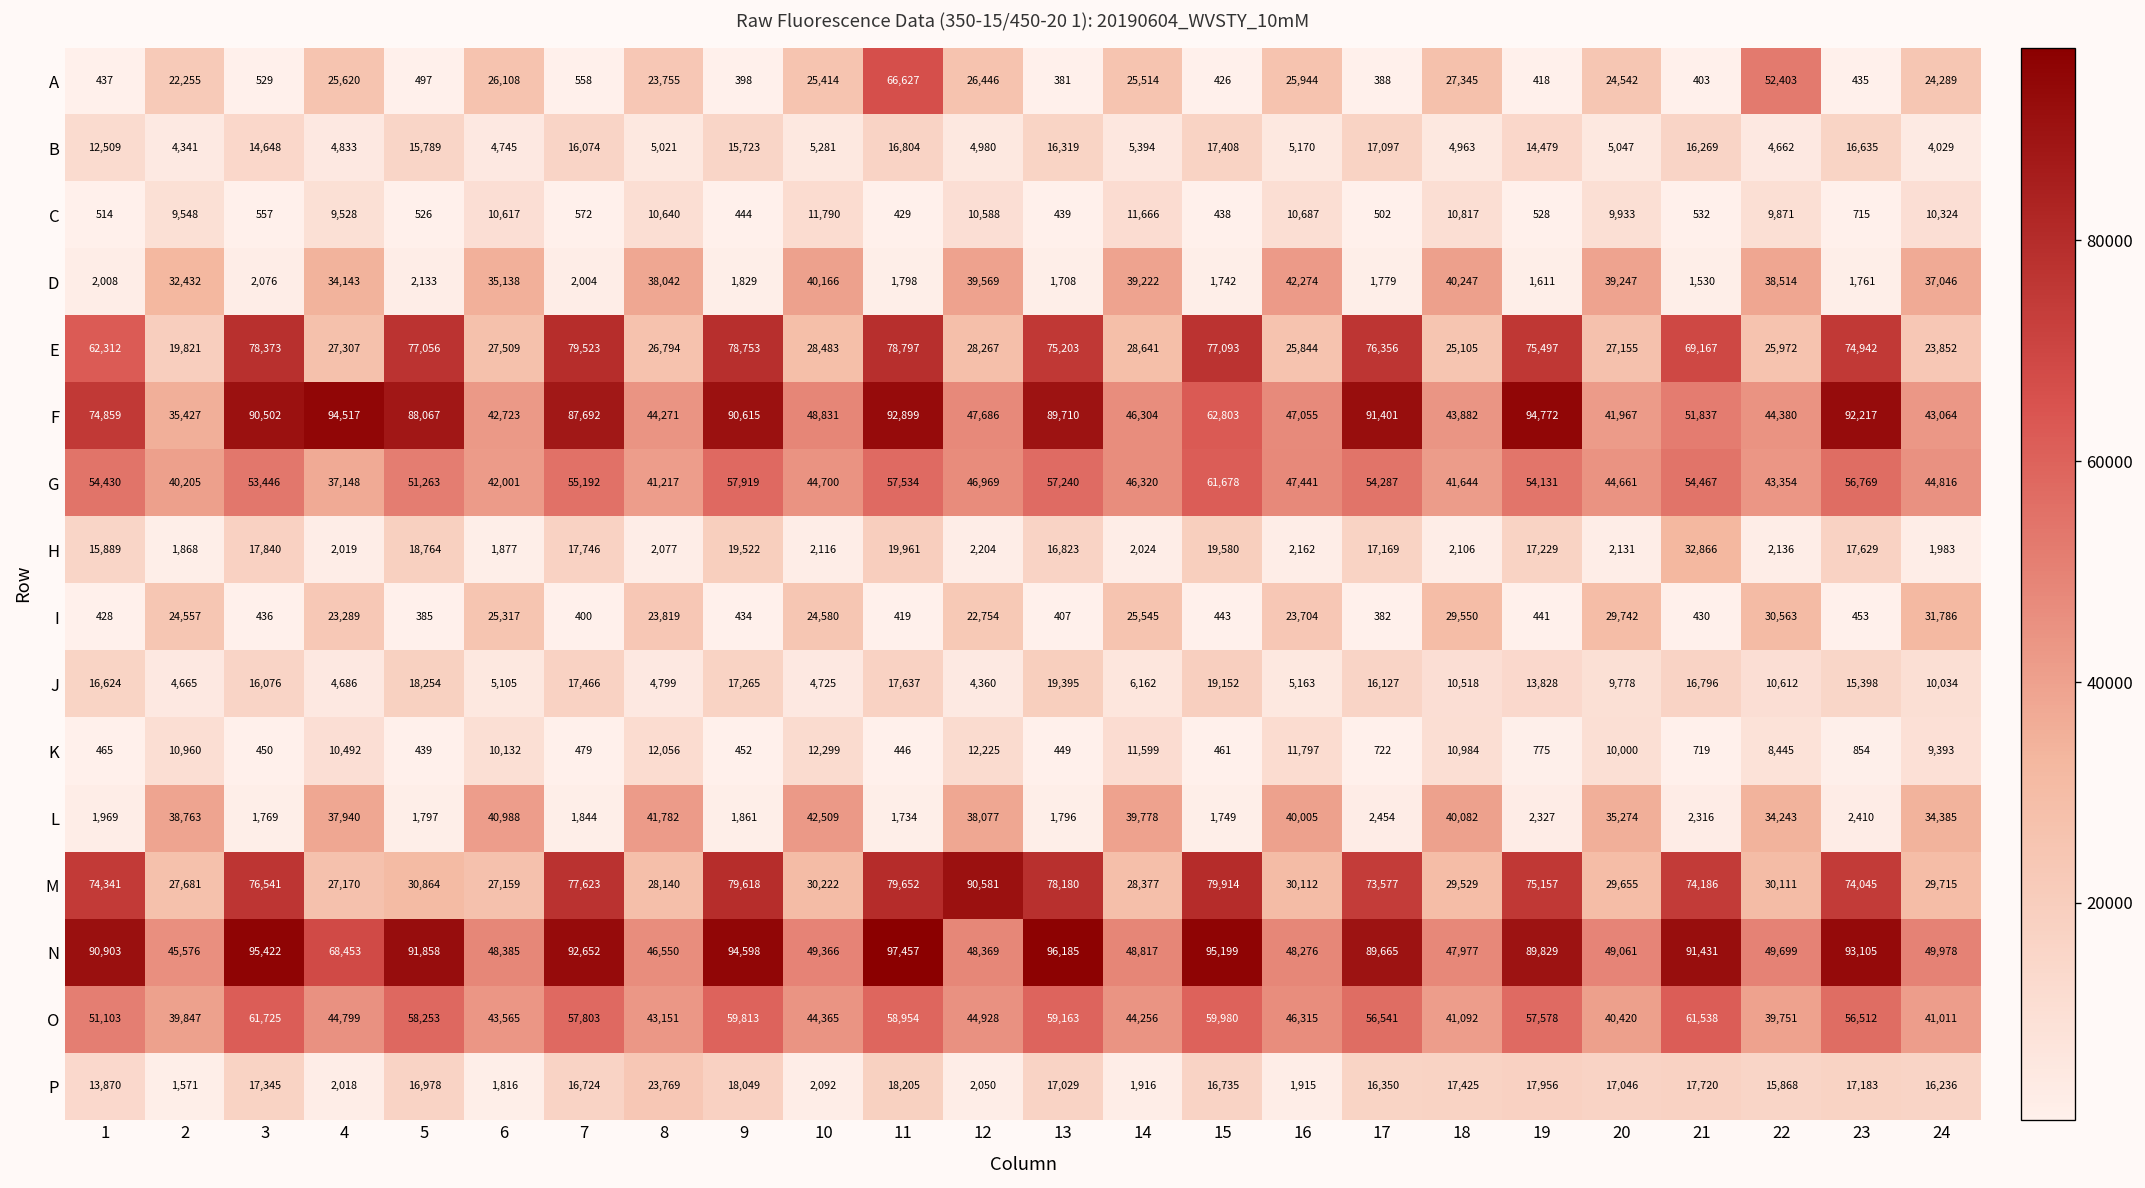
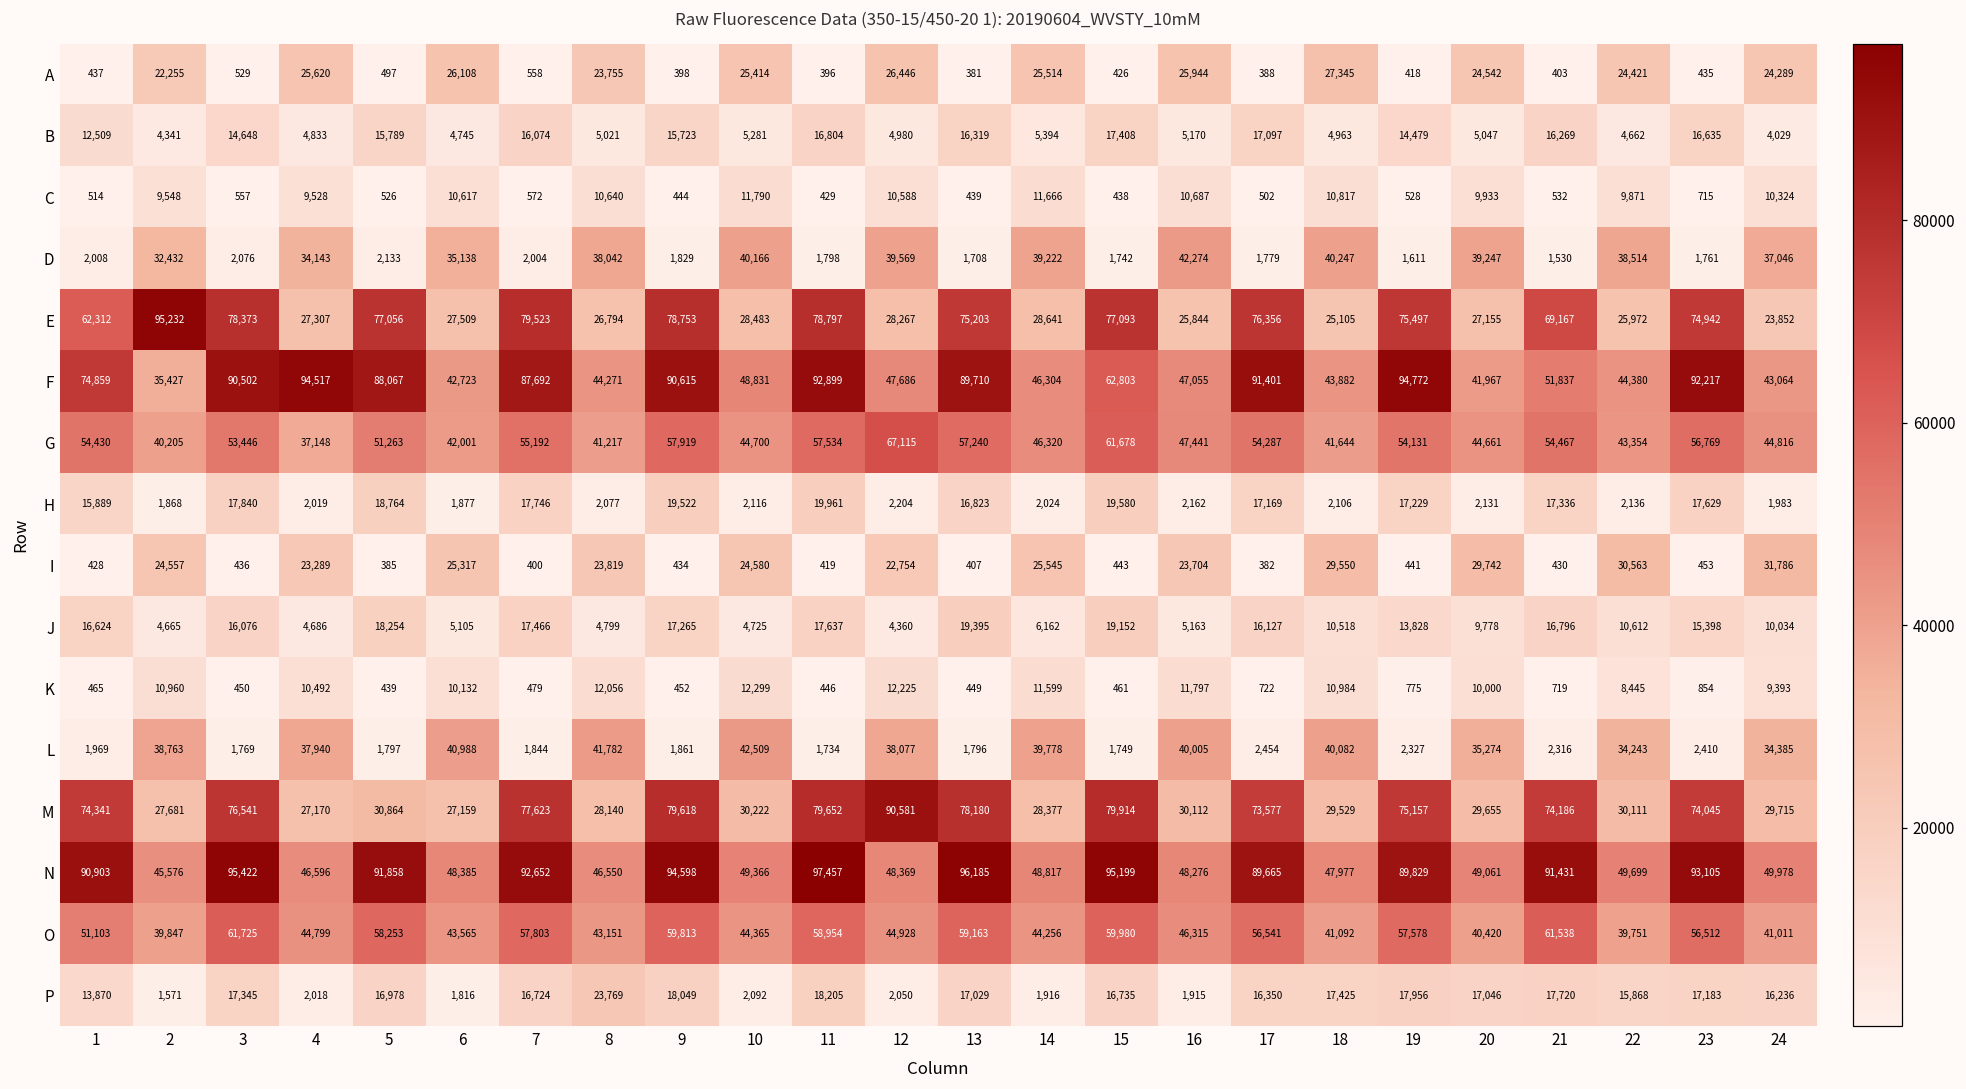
  {
    "A": {
      "1": "437",
      "2": "22,255",
      "3": "529",
      "4": "25,620",
      "5": "497",
      "6": "26,108",
      "7": "558",
      "8": "23,755",
      "9": "398",
      "10": "25,414",
-     "11": "66,627",
+     "11": "396",
      "12": "26,446",
      "13": "381",
      "14": "25,514",
      "15": "426",
      "16": "25,944",
      "17": "388",
      "18": "27,345",
      "19": "418",
      "20": "24,542",
      "21": "403",
-     "22": "52,403",
+     "22": "24,421",
      "23": "435",
      "24": "24,289"
    },
    "E": {
      "1": "62,312",
-     "2": "19,821",
+     "2": "95,232",
      "3": "78,373",
      "4": "27,307",
      "5": "77,056",
      "6": "27,509",
      "7": "79,523",
      "8": "26,794",
      "9": "78,753",
      "10": "28,483",
      "11": "78,797",
      "12": "28,267",
      "13": "75,203",
      "14": "28,641",
      "15": "77,093",
      "16": "25,844",
      "17": "76,356",
      "18": "25,105",
      "19": "75,497",
      "20": "27,155",
      "21": "69,167",
      "22": "25,972",
      "23": "74,942",
      "24": "23,852"
    },
    "G": {
      "1": "54,430",
      "2": "40,205",
      "3": "53,446",
      "4": "37,148",
      "5": "51,263",
      "6": "42,001",
      "7": "55,192",
      "8": "41,217",
      "9": "57,919",
      "10": "44,700",
      "11": "57,534",
-     "12": "46,969",
+     "12": "67,115",
      "13": "57,240",
      "14": "46,320",
      "15": "61,678",
      "16": "47,441",
      "17": "54,287",
      "18": "41,644",
      "19": "54,131",
      "20": "44,661",
      "21": "54,467",
      "22": "43,354",
      "23": "56,769",
      "24": "44,816"
    },
    "H": {
      "1": "15,889",
      "2": "1,868",
      "3": "17,840",
      "4": "2,019",
      "5": "18,764",
      "6": "1,877",
      "7": "17,746",
      "8": "2,077",
      "9": "19,522",
      "10": "2,116",
      "11": "19,961",
      "12": "2,204",
      "13": "16,823",
      "14": "2,024",
      "15": "19,580",
      "16": "2,162",
      "17": "17,169",
      "18": "2,106",
      "19": "17,229",
      "20": "2,131",
-     "21": "32,866",
+     "21": "17,336",
      "22": "2,136",
      "23": "17,629",
      "24": "1,983"
    },
    "N": {
      "1": "90,903",
      "2": "45,576",
      "3": "95,422",
-     "4": "68,453",
+     "4": "46,596",
      "5": "91,858",
      "6": "48,385",
      "7": "92,652",
      "8": "46,550",
      "9": "94,598",
      "10": "49,366",
      "11": "97,457",
      "12": "48,369",
      "13": "96,185",
      "14": "48,817",
      "15": "95,199",
      "16": "48,276",
      "17": "89,665",
      "18": "47,977",
      "19": "89,829",
      "20": "49,061",
      "21": "91,431",
      "22": "49,699",
      "23": "93,105",
      "24": "49,978"
    }
  }
